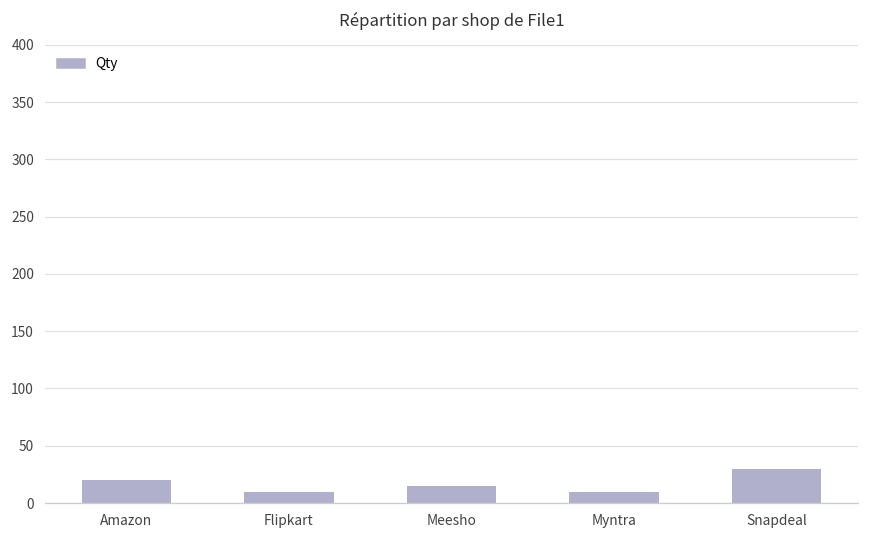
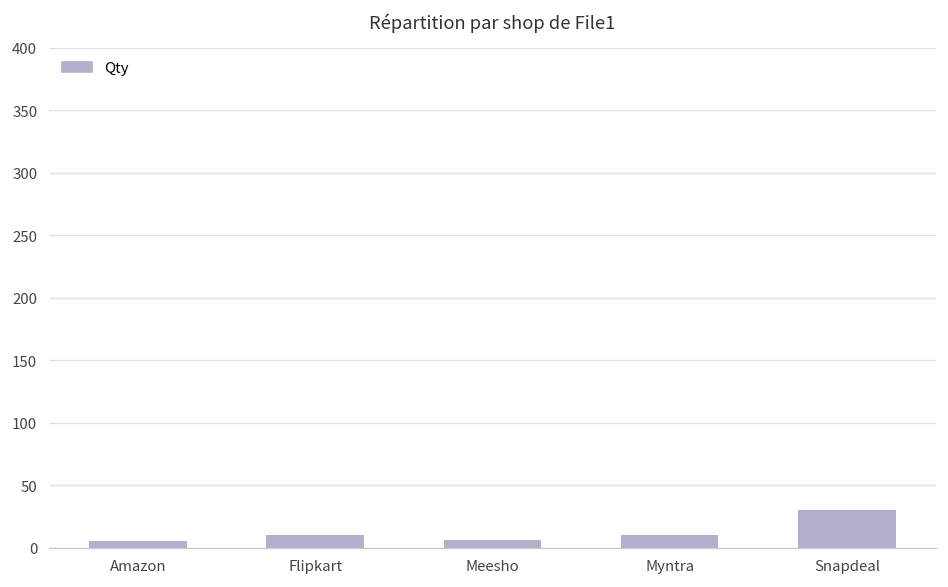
  {
-   "Amazon": 20,
+   "Amazon": 5,
    "Flipkart": 10,
-   "Meesho": 15,
+   "Meesho": 6,
    "Myntra": 10,
    "Snapdeal": 30
  }
